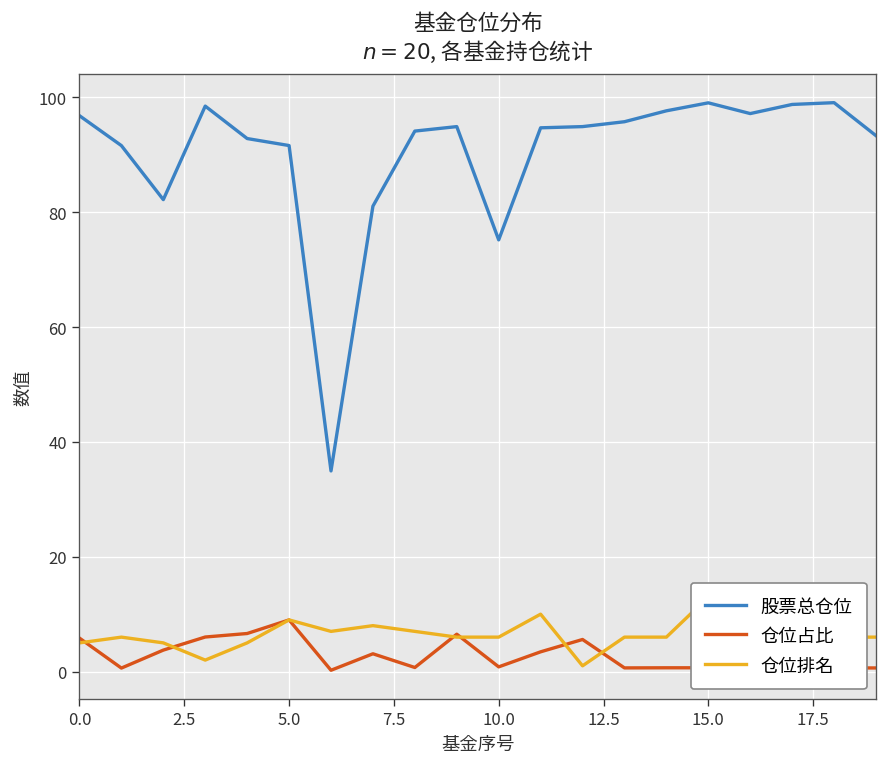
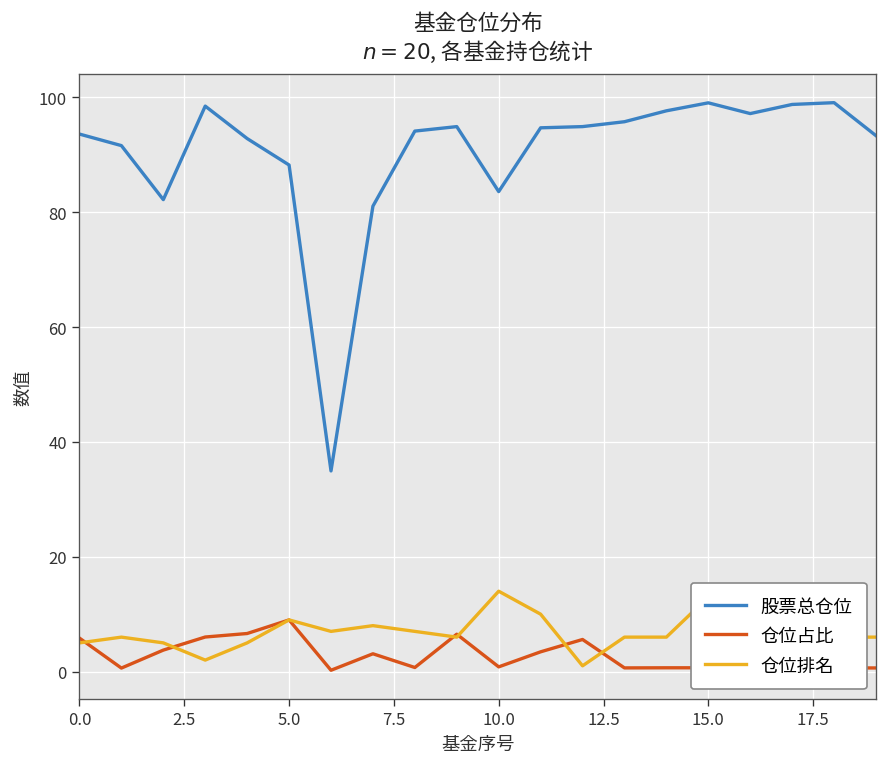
  {
    "股票总仓位": {
-     "0.0": 97,
-     "5.0": 92,
-     "10.0": 75,
+     "0.0": 94,
+     "5.0": 88,
+     "10.0": 84,
      "15.0": 99
    },
    "仓位占比": {
      "0.0": 6,
      "10.0": 1
    },
    "仓位排名": {
      "0.0": 5,
-     "10.0": 6
+     "10.0": 14
    }
  }
